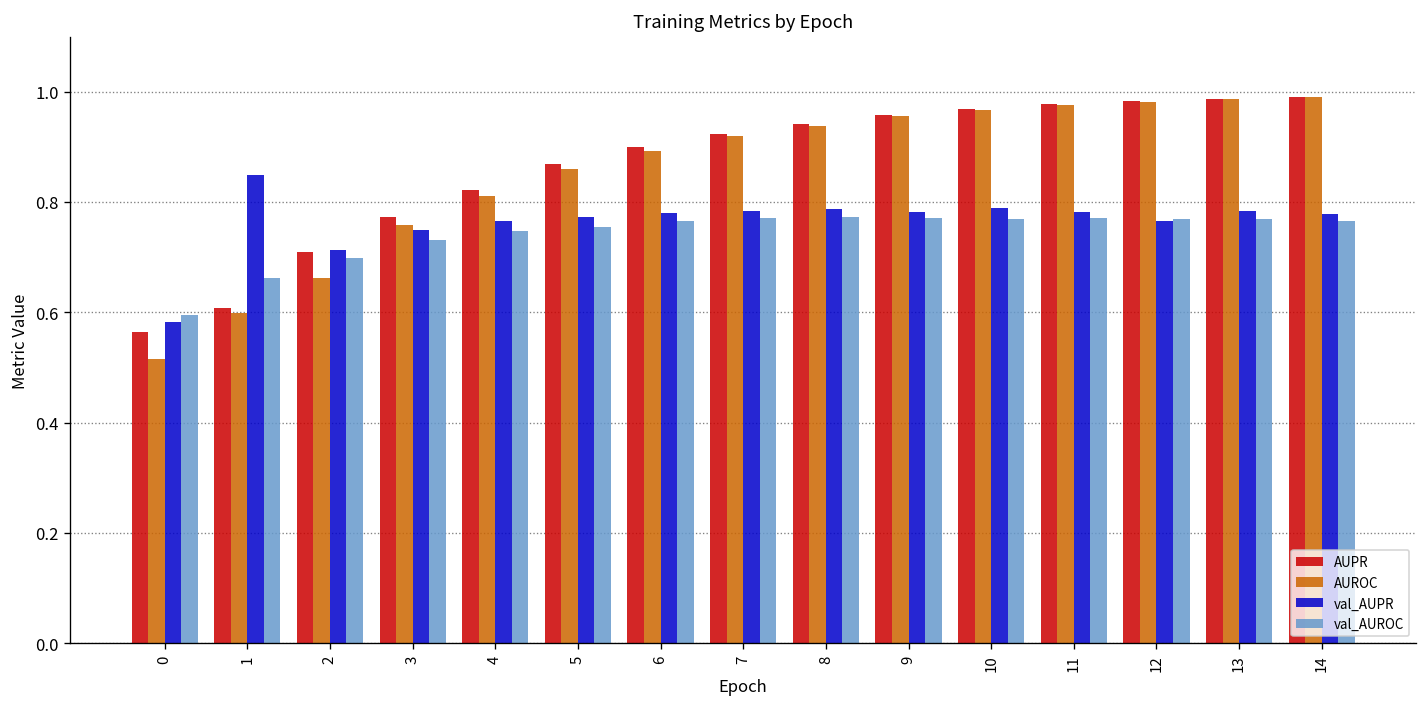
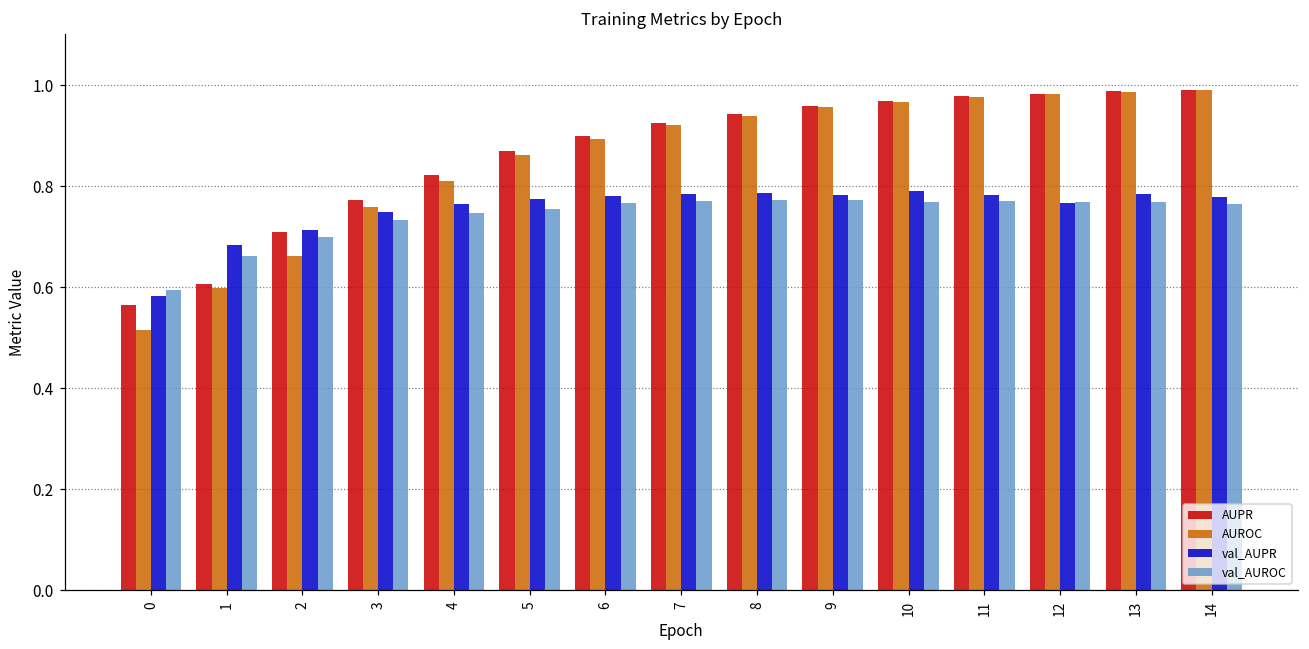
  {
    "AUPR": {
      "0": 0.56,
      "1": 0.61,
      "2": 0.71,
      "3": 0.77,
      "4": 0.82,
      "5": 0.87,
      "6": 0.90,
      "7": 0.92,
      "8": 0.94,
      "9": 0.96,
      "10": 0.97,
      "11": 0.98,
      "12": 0.98,
      "13": 0.99,
      "14": 0.99
    },
    "AUROC": {
      "0": 0.51,
      "1": 0.60,
      "2": 0.66,
      "3": 0.76,
      "4": 0.81,
      "5": 0.86,
      "6": 0.89,
      "7": 0.92,
      "8": 0.94,
      "9": 0.96,
      "10": 0.97,
      "11": 0.98,
      "12": 0.98,
      "13": 0.99,
      "14": 0.99
    },
    "val_AUPR": {
      "0": 0.58,
-     "1": 0.85,
+     "1": 0.68,
      "2": 0.71,
      "3": 0.75,
      "4": 0.76,
      "5": 0.77,
      "6": 0.78,
      "7": 0.78,
      "8": 0.79,
      "9": 0.78,
      "10": 0.79,
      "11": 0.78,
      "12": 0.77,
      "13": 0.78,
      "14": 0.78
    },
    "val_AUROC": {
      "0": 0.60,
      "1": 0.66,
      "2": 0.70,
      "3": 0.73,
      "4": 0.75,
      "5": 0.75,
      "6": 0.77,
      "7": 0.77,
      "8": 0.77,
      "9": 0.77,
      "10": 0.77,
      "11": 0.77,
      "12": 0.77,
      "13": 0.77,
      "14": 0.77
    }
  }
